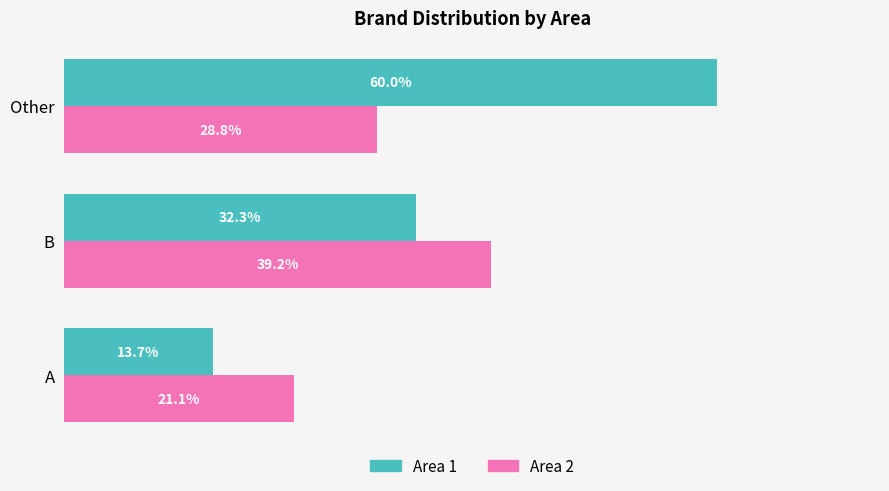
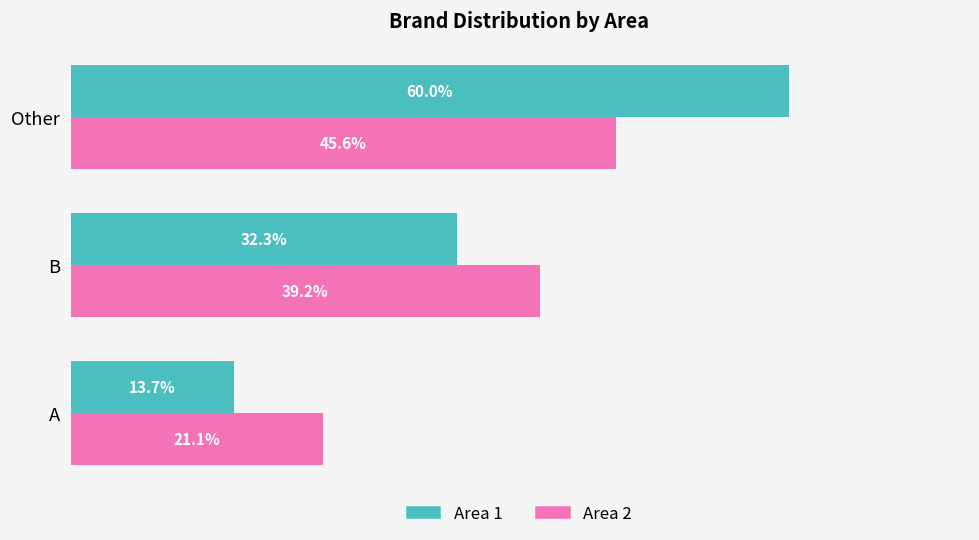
  {
    "Area 1": {
      "Other": "60.0%",
      "B": "32.3%",
      "A": "13.7%"
    },
    "Area 2": {
-     "Other": "28.8%",
+     "Other": "45.6%",
      "B": "39.2%",
      "A": "21.1%"
    }
  }
